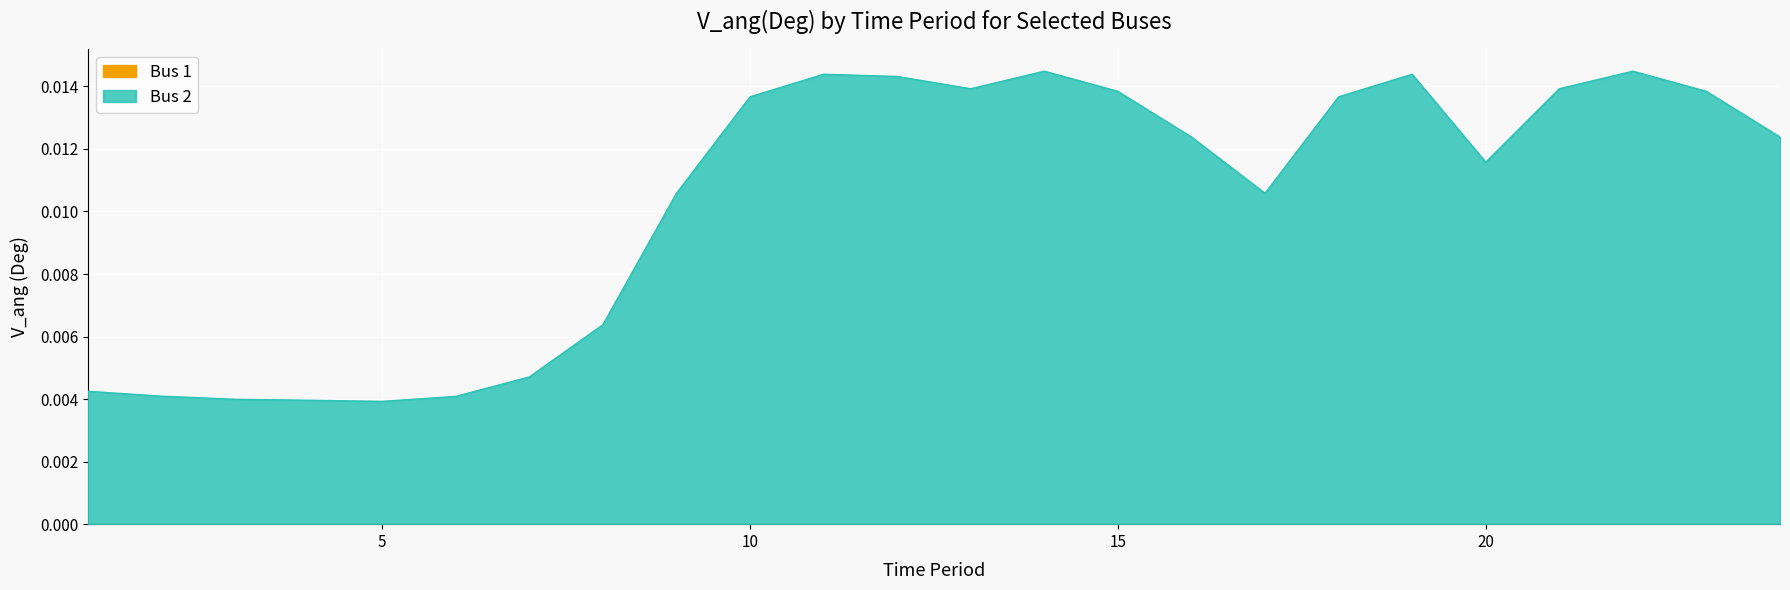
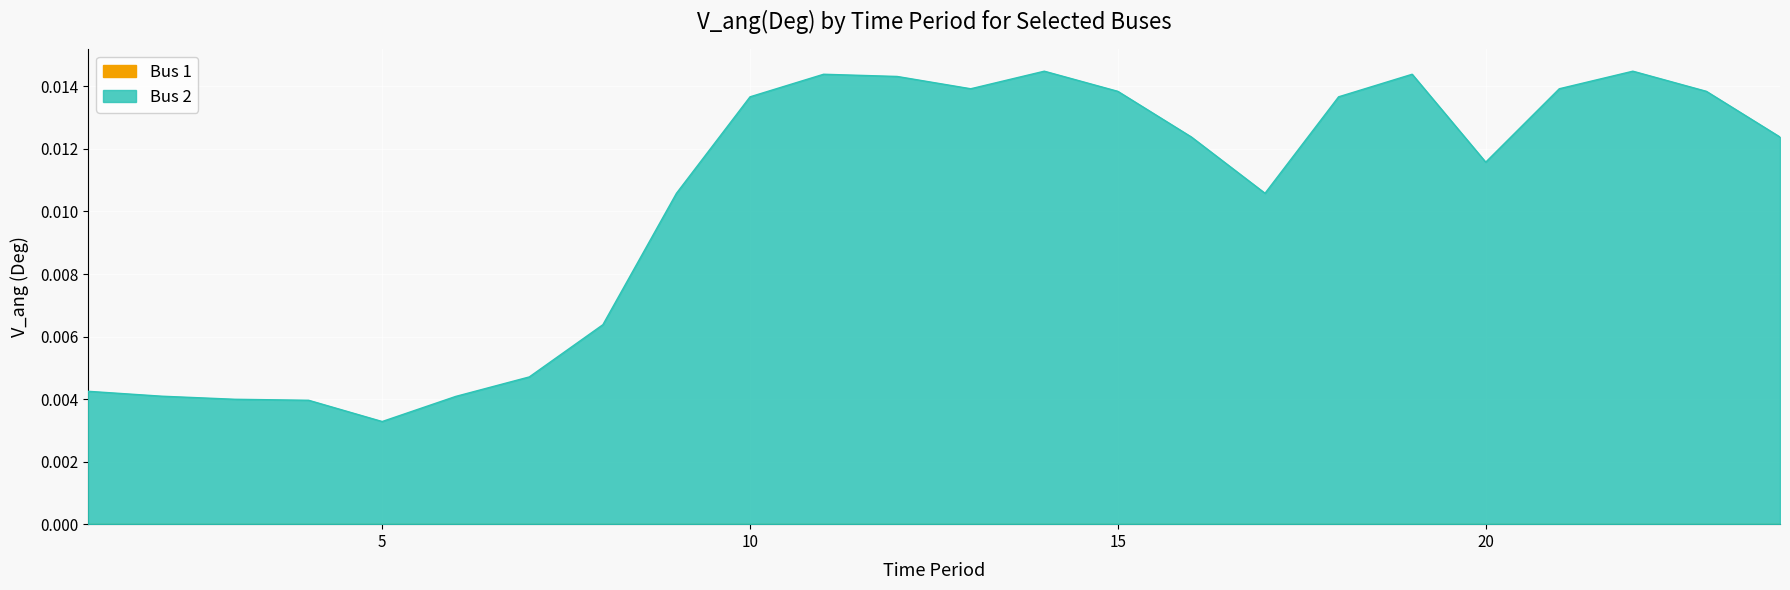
  {
    "Bus 1": {
      "5": 0.0000,
      "10": 0.0000,
      "15": 0.0000,
      "20": 0.0000
    },
    "Bus 2": {
-     "5": 0.0039,
+     "5": 0.0033,
      "10": 0.0137,
      "15": 0.0138,
      "20": 0.0116
    }
  }
